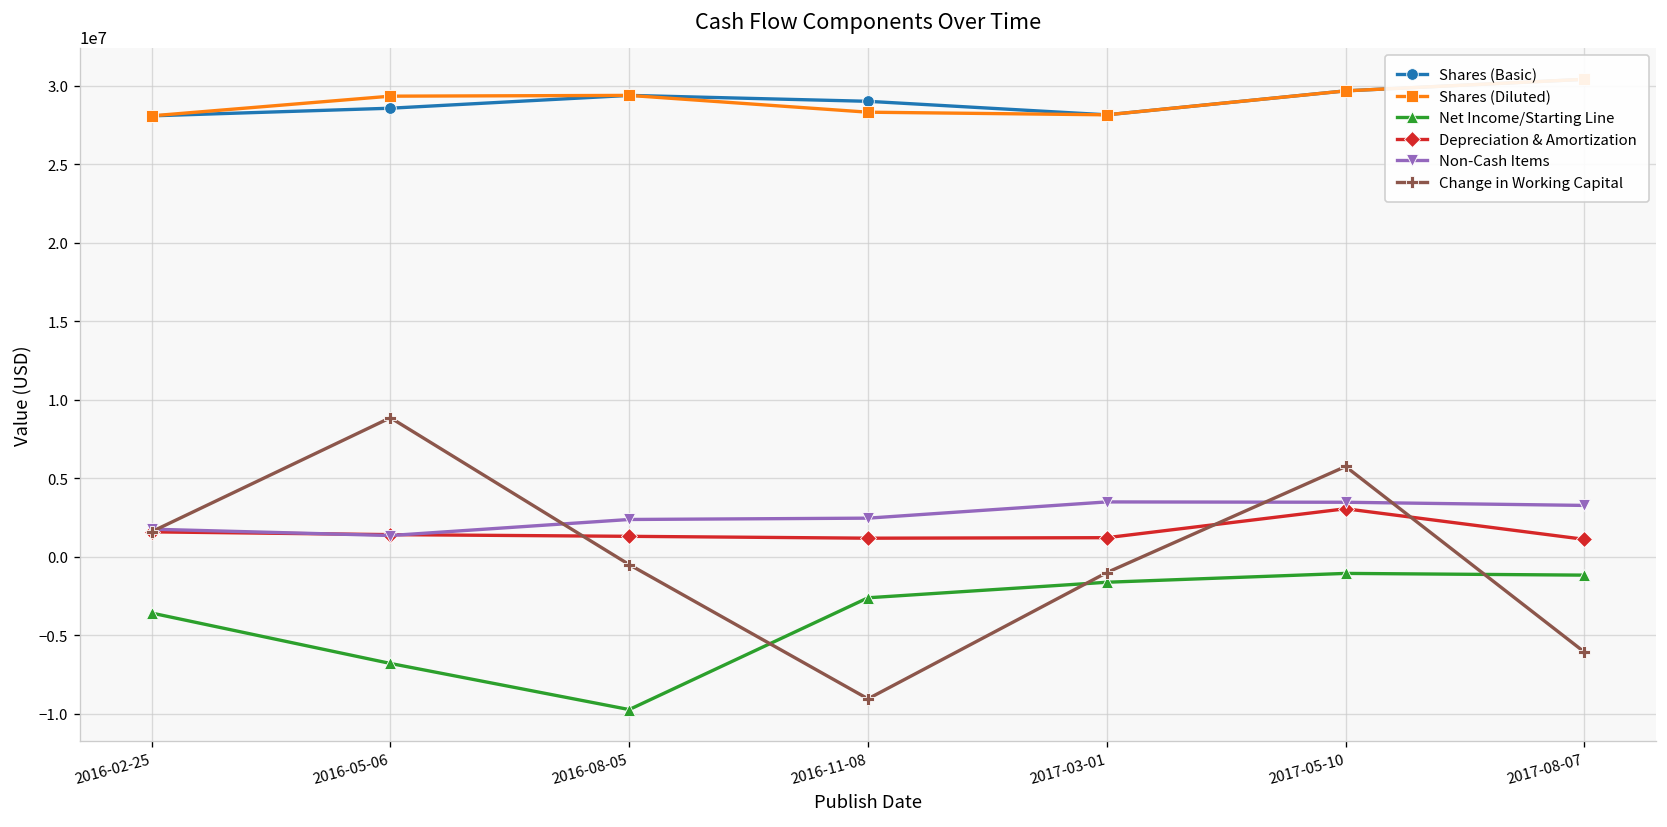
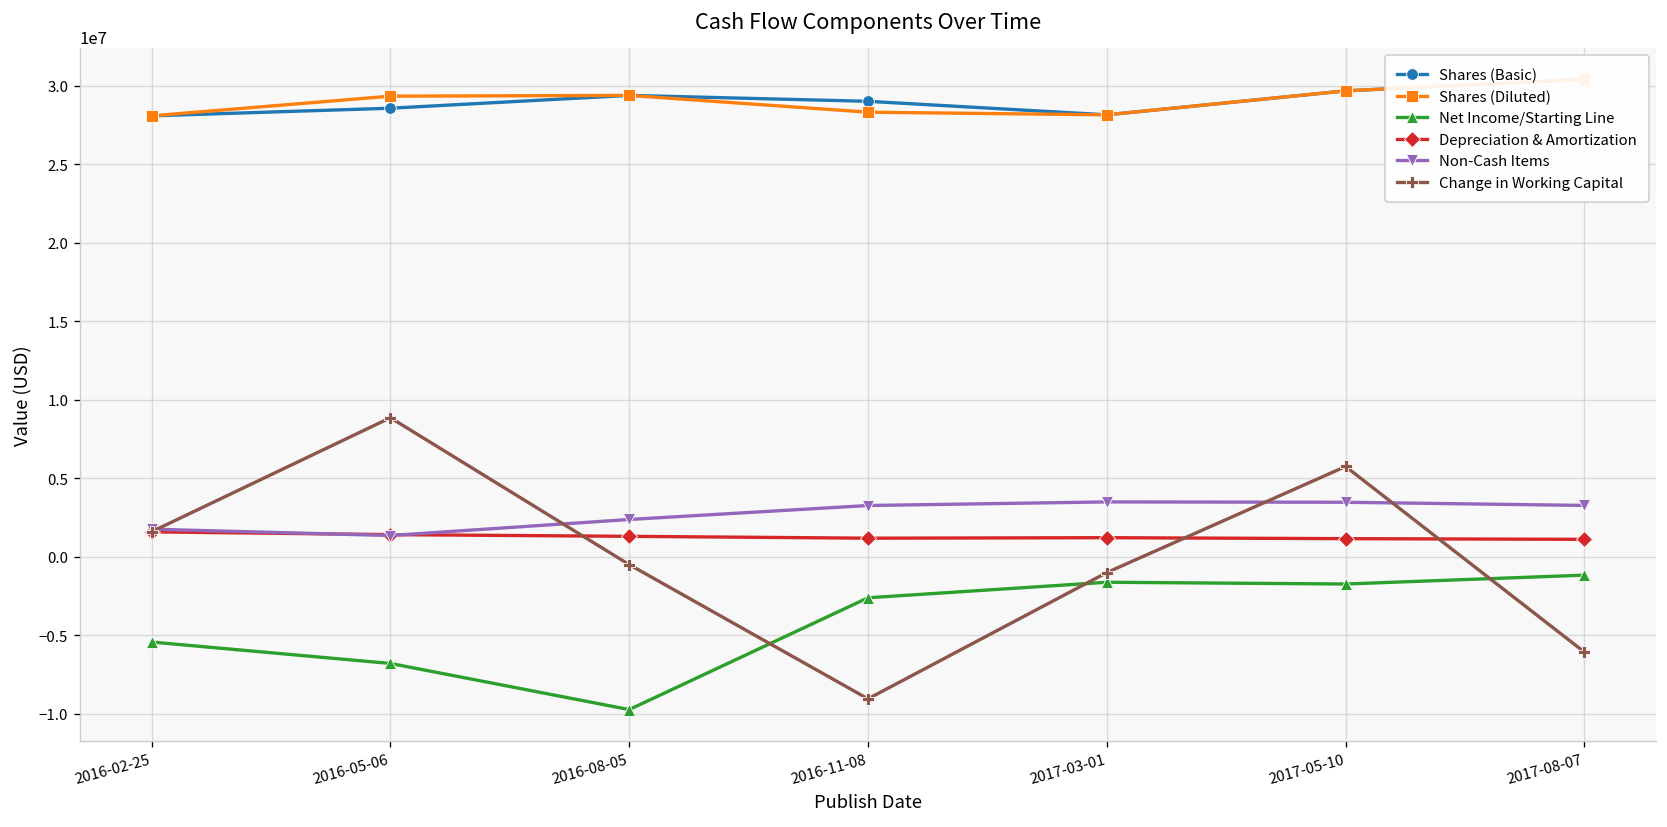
  {
    "Shares (Basic)": {
      "2016-05-06": 28600000,
      "2016-11-08": 29000000
    },
    "Shares (Diluted)": {
      "2016-05-06": 29300000,
      "2016-11-08": 28300000
    },
    "Net Income/Starting Line": {
-     "2016-02-25": -3600000,
+     "2016-02-25": -5400000,
      "2016-05-06": -6800000,
      "2016-08-05": -9700000,
      "2016-11-08": -2600000,
      "2017-03-01": -1600000,
-     "2017-05-10": -1100000,
+     "2017-05-10": -1700000,
      "2017-08-07": -1200000
    },
    "Depreciation & Amortization": {
      "2016-08-05": 1300000,
      "2016-11-08": 1200000,
      "2017-03-01": 1200000,
-     "2017-05-10": 3100000,
+     "2017-05-10": 1200000,
      "2017-08-07": 1100000
    },
    "Non-Cash Items": {
      "2016-08-05": 2400000,
-     "2016-11-08": 2500000,
+     "2016-11-08": 3300000,
      "2017-03-01": 3500000,
      "2017-05-10": 3500000,
      "2017-08-07": 3300000
    },
    "Change in Working Capital": {
      "2016-05-06": 8900000,
      "2016-08-05": -500000,
      "2016-11-08": -9000000,
      "2017-03-01": -1000000,
      "2017-05-10": 5800000,
      "2017-08-07": -6100000
    }
  }
